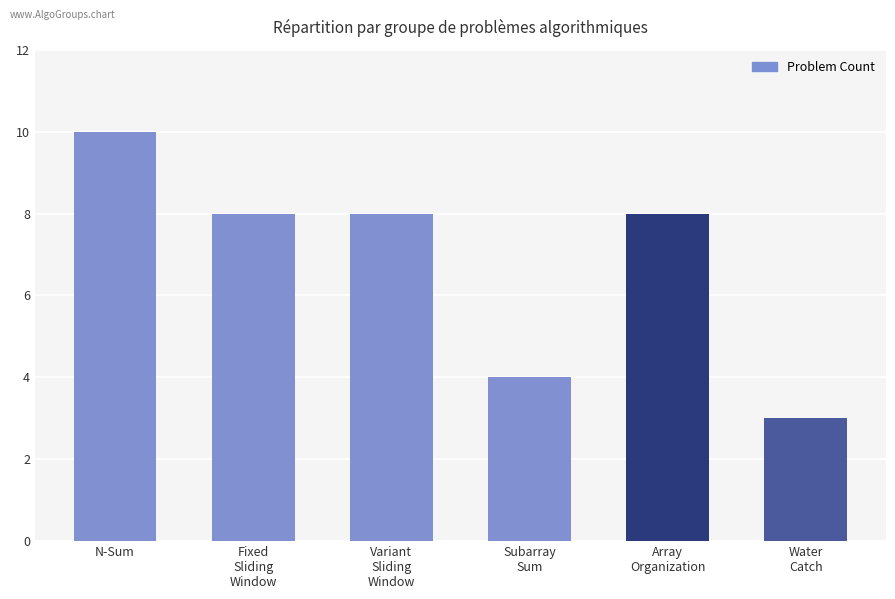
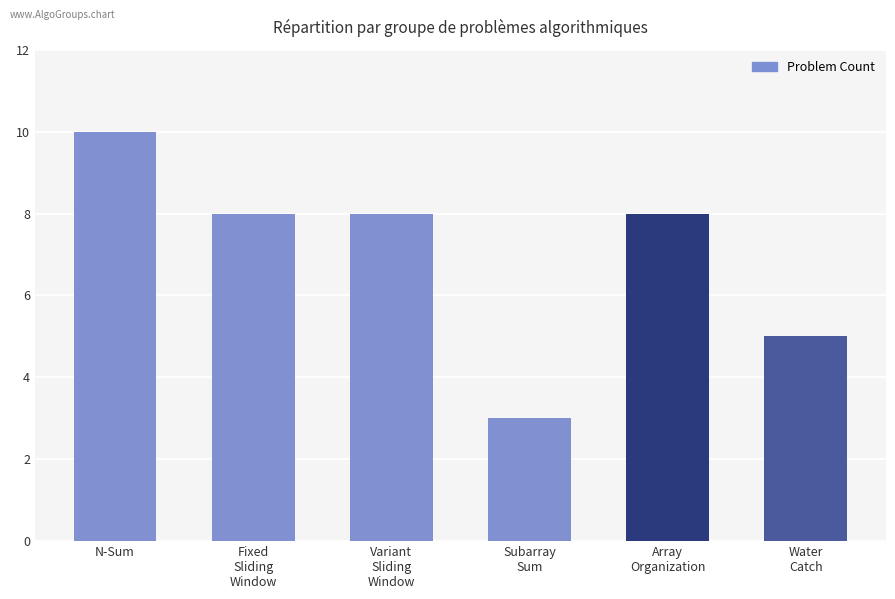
  {
    "N-Sum": 10,
    "Fixed Sliding Window": 8,
    "Variant Sliding Window": 8,
-   "Subarray Sum": 4,
+   "Subarray Sum": 3,
    "Array Organization": 8,
-   "Water Catch": 3
+   "Water Catch": 5
  }
